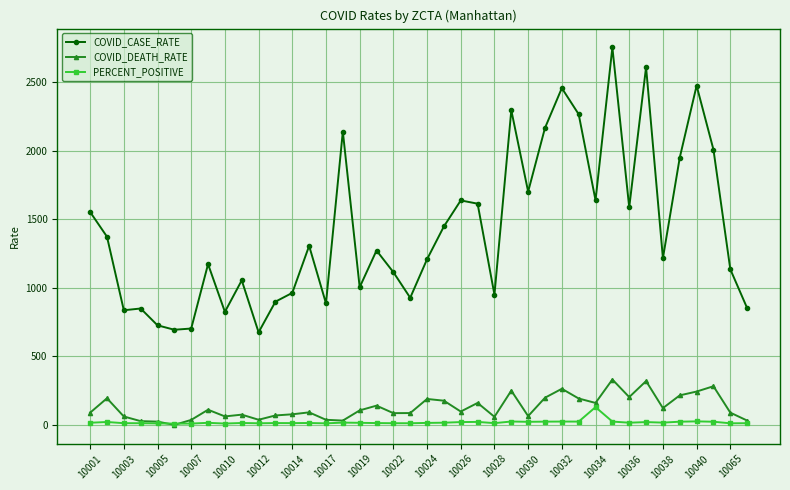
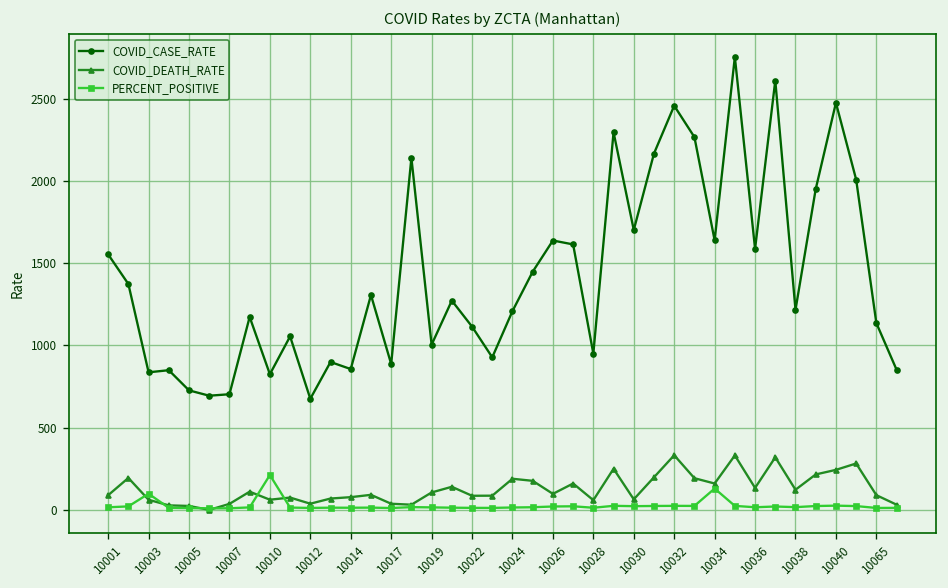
  {
    "COVID_CASE_RATE": {
      "10001": 1550,
      "10003": 840,
      "10005": 730,
      "10007": 700,
      "10010": 820,
      "10012": 680,
-     "10014": 960,
+     "10014": 860,
      "10017": 890,
      "10019": 1000,
      "10022": 1110,
      "10024": 1210,
      "10026": 1640,
      "10028": 950,
      "10030": 1700,
      "10032": 2460,
      "10034": 1640,
      "10036": 1590,
      "10038": 1220,
      "10040": 2470,
      "10065": 1140
    },
    "COVID_DEATH_RATE": {
      "10001": 90,
      "10003": 60,
      "10007": 40,
      "10010": 60,
      "10012": 40,
      "10014": 80,
      "10017": 40,
      "10019": 110,
      "10022": 90,
      "10024": 190,
      "10026": 100,
      "10028": 60,
      "10030": 60,
-     "10032": 260,
+     "10032": 330,
      "10034": 160,
-     "10036": 200,
+     "10036": 130,
      "10038": 120,
      "10040": 240,
      "10065": 90
    },
    "PERCENT_POSITIVE": {
      "10001": 20,
-     "10003": 10,
+     "10003": 100,
      "10007": 10,
-     "10010": 10,
+     "10010": 210,
      "10012": 10,
      "10014": 10,
      "10017": 10,
      "10019": 20,
      "10022": 10,
      "10024": 10,
      "10026": 20,
      "10028": 10,
      "10030": 20,
      "10032": 20,
      "10034": 130,
      "10036": 20,
      "10038": 20,
      "10040": 30,
      "10065": 10
    }
  }
